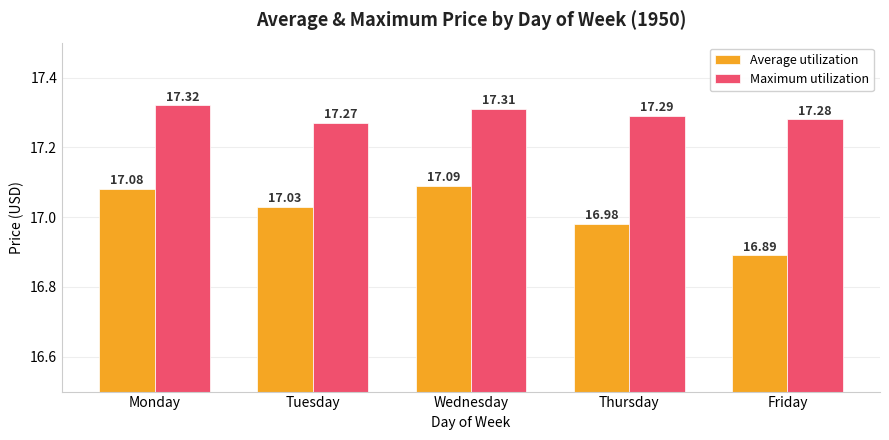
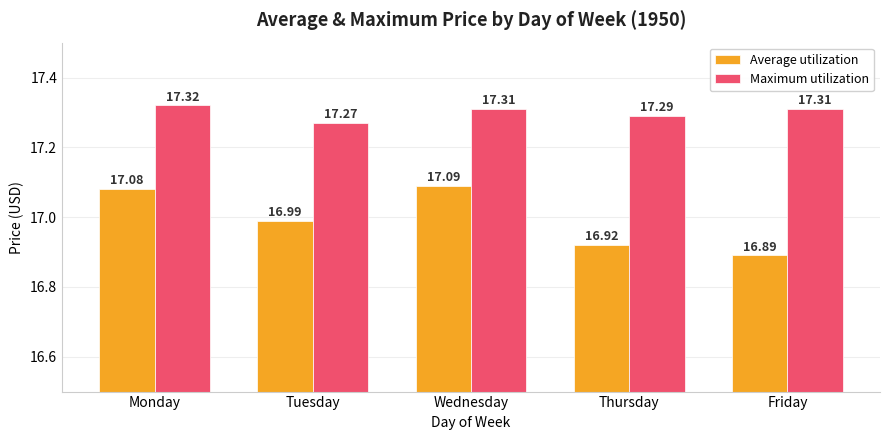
  {
    "Average utilization": {
      "Monday": 17.08,
-     "Tuesday": 17.03,
+     "Tuesday": 16.99,
      "Wednesday": 17.09,
-     "Thursday": 16.98,
+     "Thursday": 16.92,
      "Friday": 16.89
    },
    "Maximum utilization": {
      "Monday": 17.32,
      "Tuesday": 17.27,
      "Wednesday": 17.31,
      "Thursday": 17.29,
-     "Friday": 17.28
+     "Friday": 17.31
    }
  }
